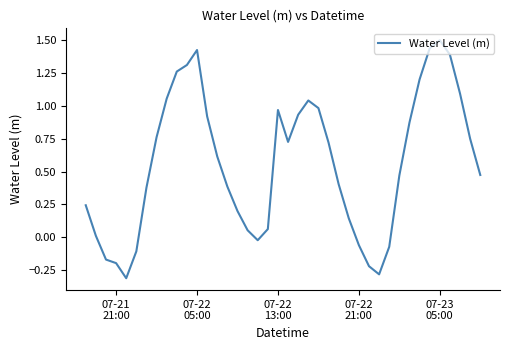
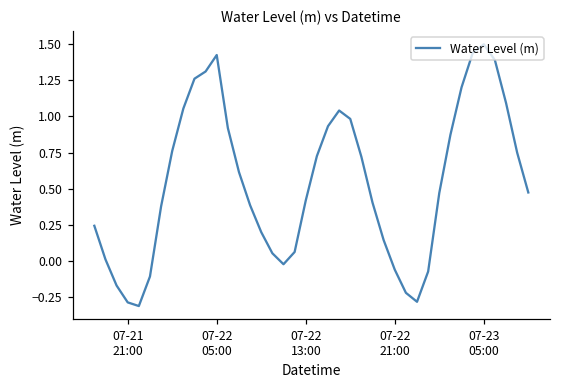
  {
-   "07-21 21:00": -0.20,
+   "07-21 21:00": -0.29,
    "07-22 05:00": 1.42,
-   "07-22 13:00": 0.97,
+   "07-22 13:00": 0.42,
    "07-22 21:00": -0.06
  }
